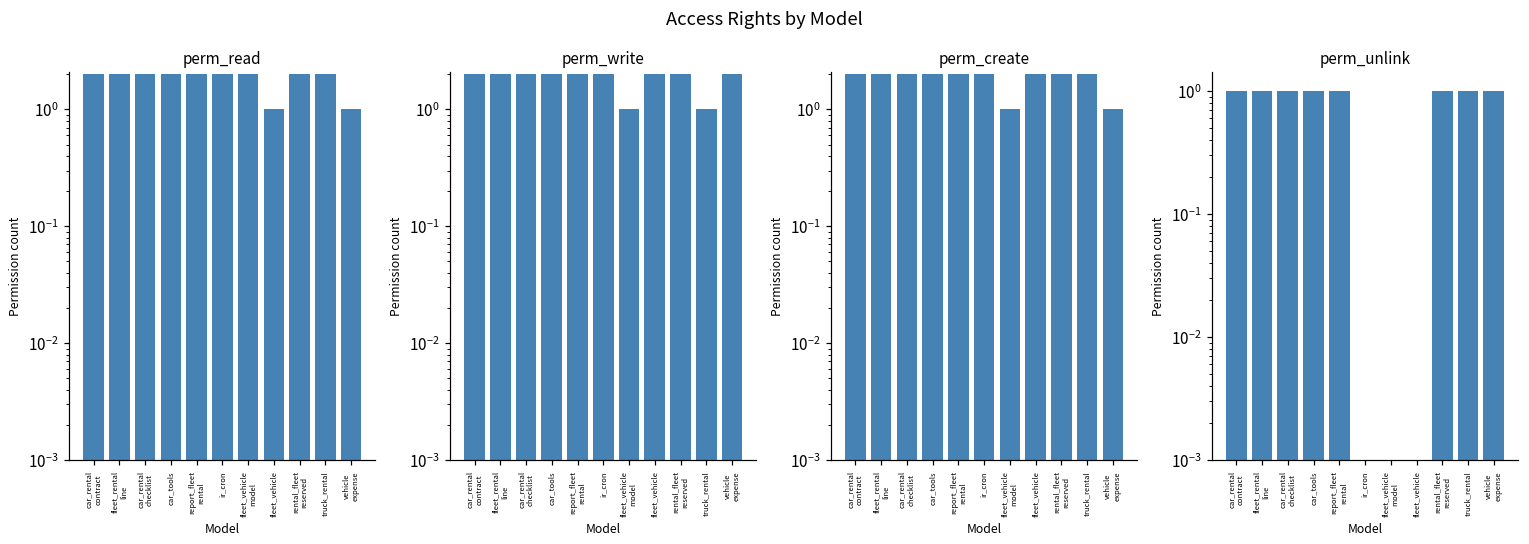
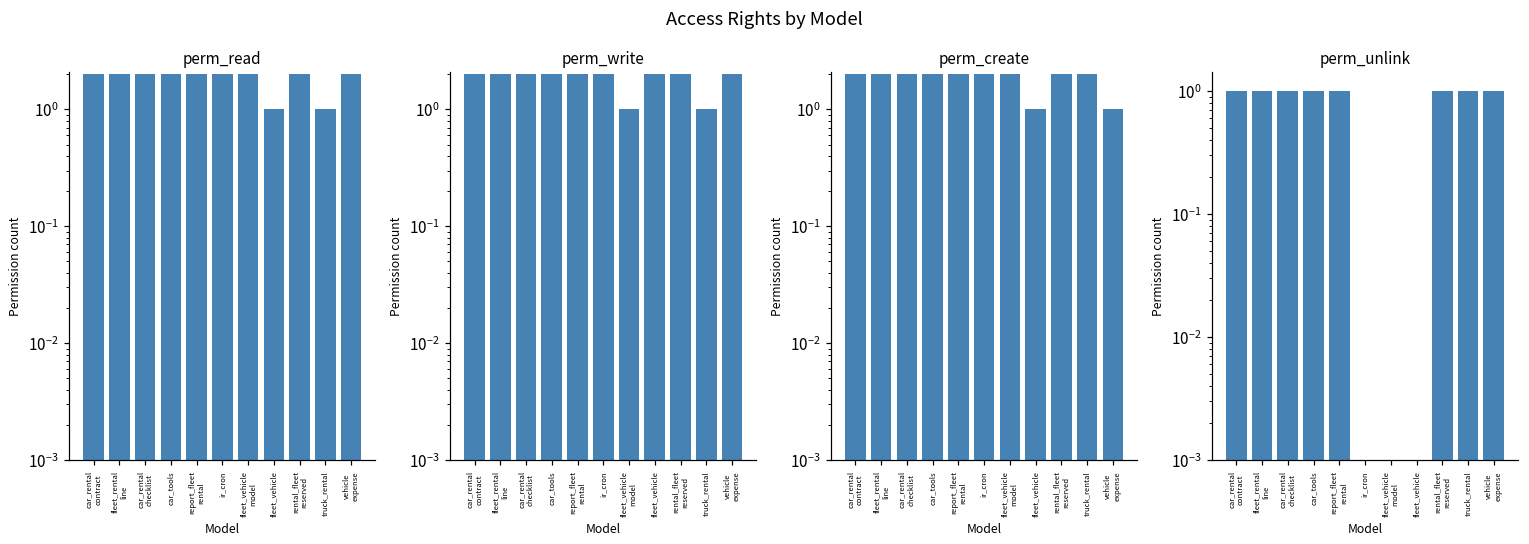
  {
    "perm_read": {
      "car_rental contract": 2,
      "fleet_rental line": 2,
      "car_rental checklist": 2,
      "car_tools": 2,
      "report_fleet rental": 2,
      "ir_cron": 2,
      "fleet_vehicle model": 2,
      "fleet_vehicle": 1,
      "rental_fleet reserved": 2,
-     "truck_rental": 2,
-     "vehicle expense": 1
+     "truck_rental": 1,
+     "vehicle expense": 2
    },
    "perm_write": {
      "car_rental contract": 2.0,
      "fleet_rental line": 2.0,
      "car_rental checklist": 2.0,
      "car_tools": 2.0,
      "report_fleet rental": 2.0,
      "ir_cron": 2.0,
      "fleet_vehicle model": 1.0,
      "fleet_vehicle": 2.0,
      "rental_fleet reserved": 2.0,
      "truck_rental": 1.0,
      "vehicle expense": 2.0
    },
    "perm_create": {
      "car_rental contract": 2,
      "fleet_rental line": 2,
      "car_rental checklist": 2,
      "car_tools": 2,
      "report_fleet rental": 2,
      "ir_cron": 2,
-     "fleet_vehicle model": 1,
-     "fleet_vehicle": 2,
+     "fleet_vehicle model": 2,
+     "fleet_vehicle": 1,
      "rental_fleet reserved": 2,
      "truck_rental": 2,
      "vehicle expense": 1
    },
    "perm_unlink": {
      "car_rental contract": 1.0,
      "fleet_rental line": 1.0,
      "car_rental checklist": 1.0,
      "car_tools": 1.0,
      "report_fleet rental": 1.0,
      "ir_cron": 0.0010,
      "fleet_vehicle model": 0.0010,
      "fleet_vehicle": 0.0010,
      "rental_fleet reserved": 1.0,
      "truck_rental": 1.0,
      "vehicle expense": 1.0
    }
  }
